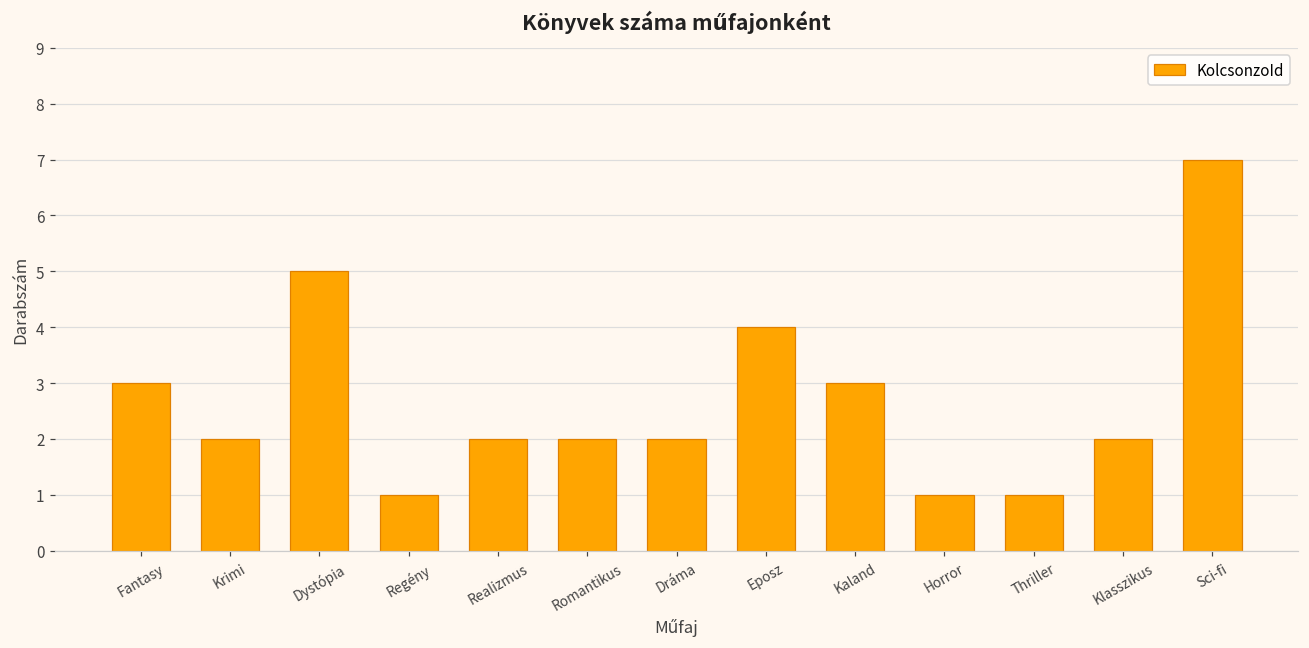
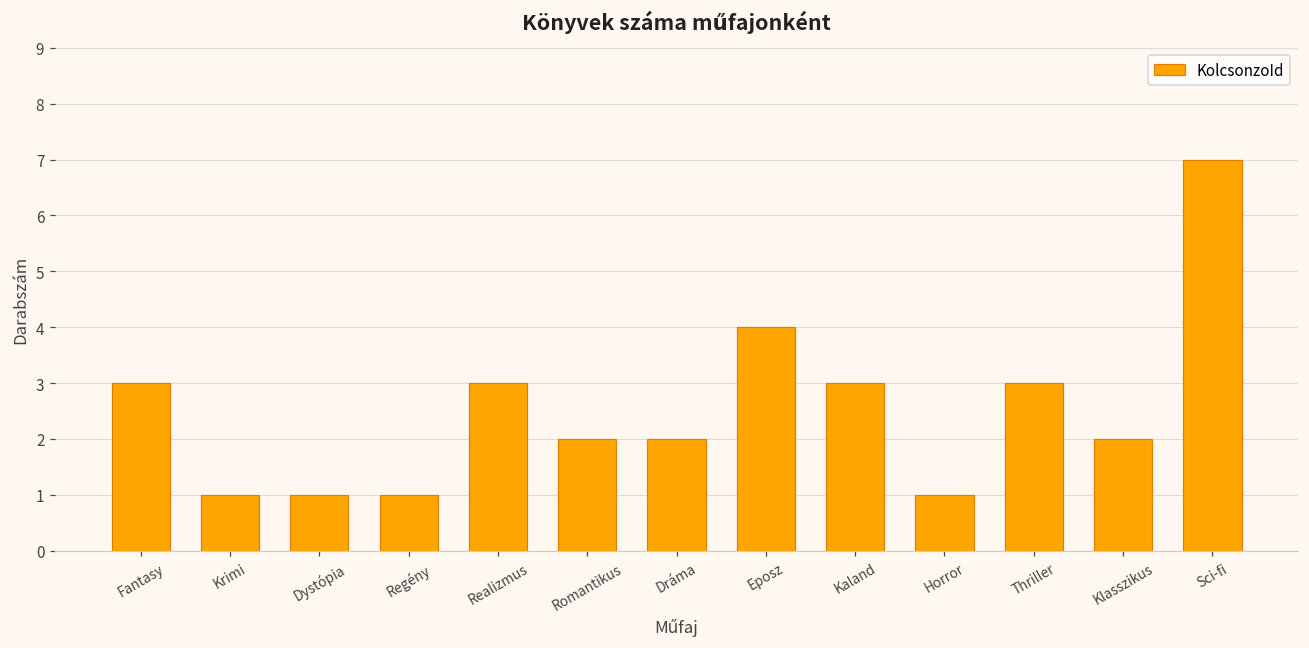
  {
    "Fantasy": 3,
-   "Krimi": 2,
-   "Dystópia": 5,
+   "Krimi": 1,
+   "Dystópia": 1,
    "Regény": 1,
-   "Realizmus": 2,
+   "Realizmus": 3,
    "Romantikus": 2,
    "Dráma": 2,
    "Eposz": 4,
    "Kaland": 3,
    "Horror": 1,
-   "Thriller": 1,
+   "Thriller": 3,
    "Klasszikus": 2,
    "Sci-fi": 7
  }
